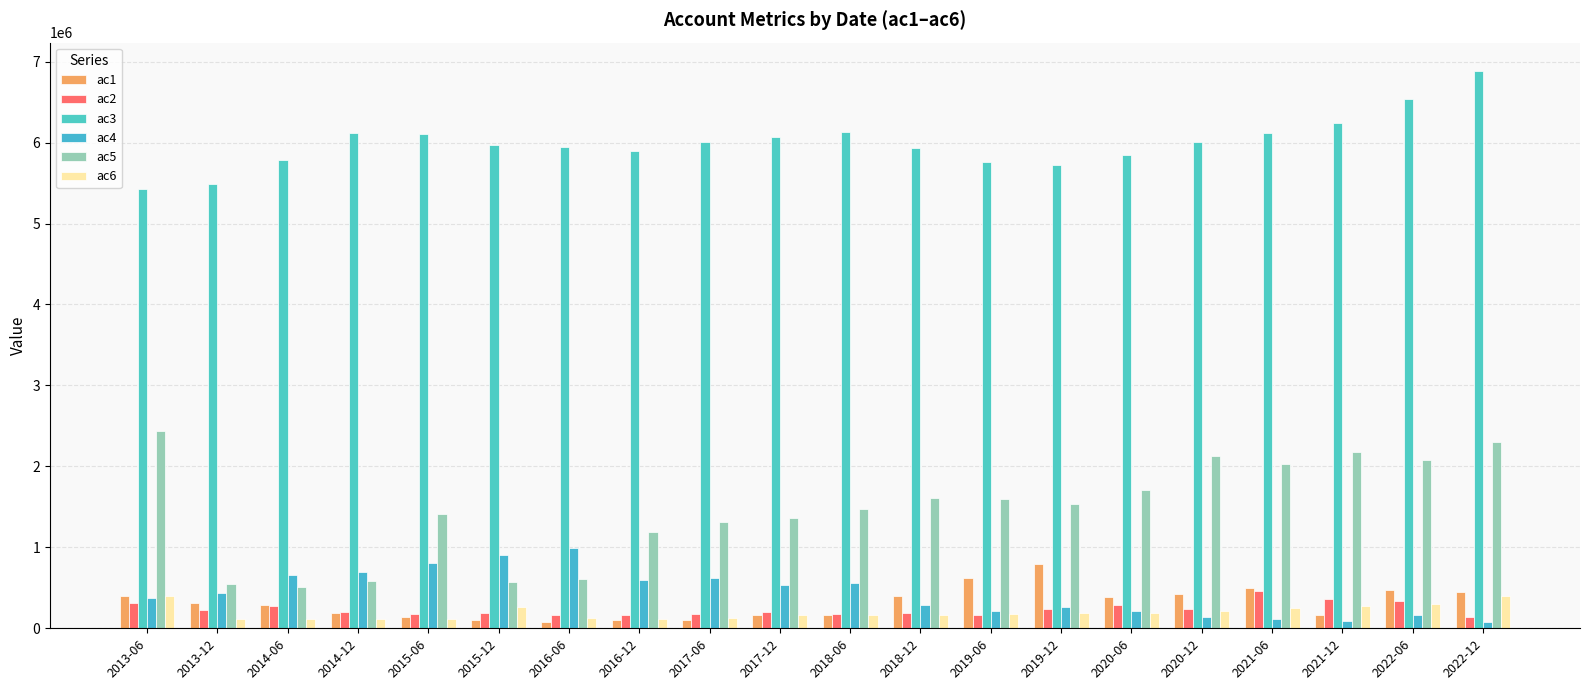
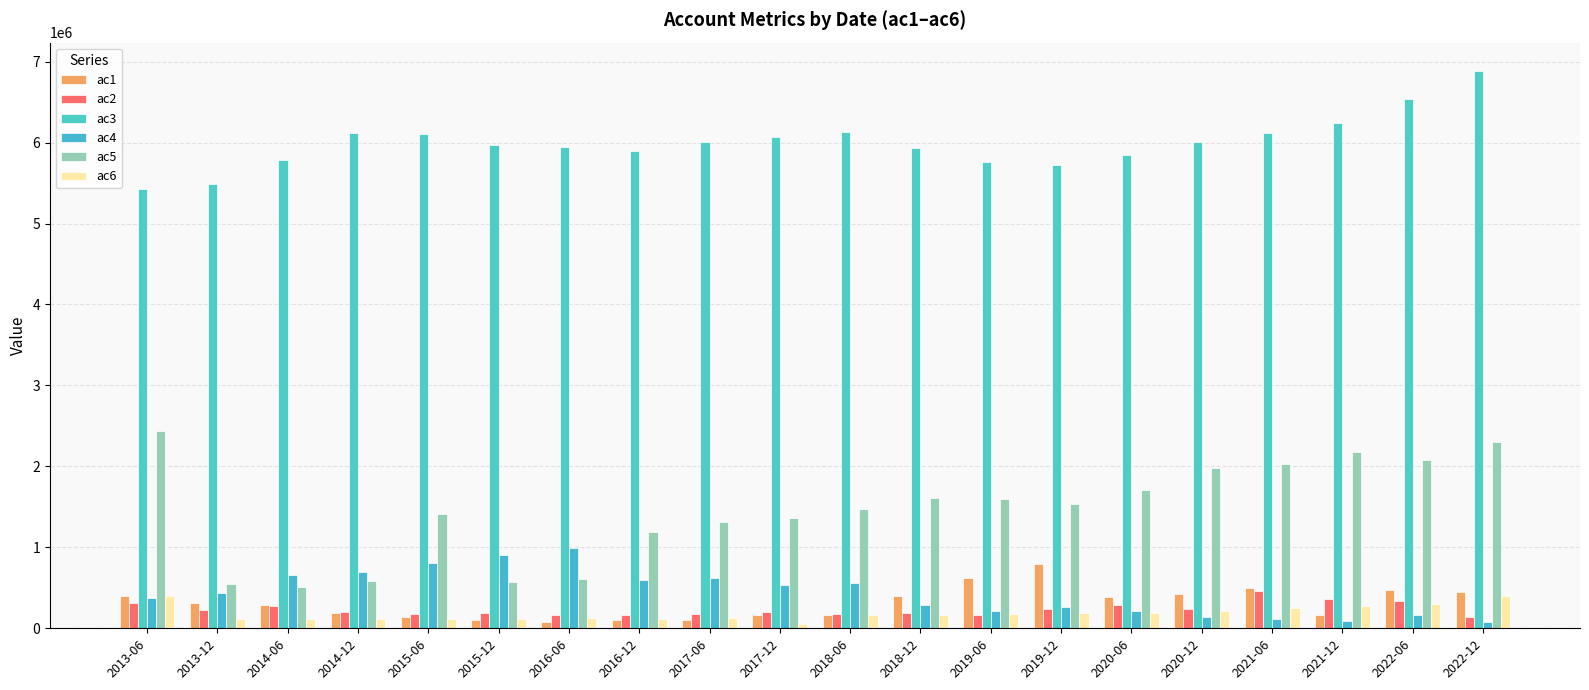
  {
    "ac5": {
      "2013-06": 2400000,
      "2013-12": 600000,
      "2014-06": 500000,
      "2014-12": 600000,
      "2015-06": 1400000,
      "2015-12": 600000,
      "2016-06": 600000,
      "2016-12": 1200000,
      "2017-06": 1300000,
      "2017-12": 1400000,
      "2018-06": 1500000,
      "2018-12": 1600000,
      "2019-06": 1600000,
      "2019-12": 1500000,
      "2020-06": 1700000,
-     "2020-12": 2100000,
+     "2020-12": 2000000,
      "2021-06": 2000000,
      "2021-12": 2200000,
      "2022-06": 2100000,
      "2022-12": 2300000
    },
    "ac6": {
      "2013-06": 400000,
      "2013-12": 100000,
      "2014-06": 100000,
      "2014-12": 100000,
      "2015-06": 100000,
-     "2015-12": 300000,
+     "2015-12": 100000,
      "2016-06": 100000,
      "2016-12": 100000,
      "2017-06": 100000,
-     "2017-12": 200000,
+     "2017-12": 100000,
      "2018-06": 200000,
      "2018-12": 200000,
      "2019-06": 200000,
      "2019-12": 200000,
      "2020-06": 200000,
      "2020-12": 200000,
      "2021-06": 200000,
      "2021-12": 300000,
      "2022-06": 300000,
      "2022-12": 400000
    }
  }
